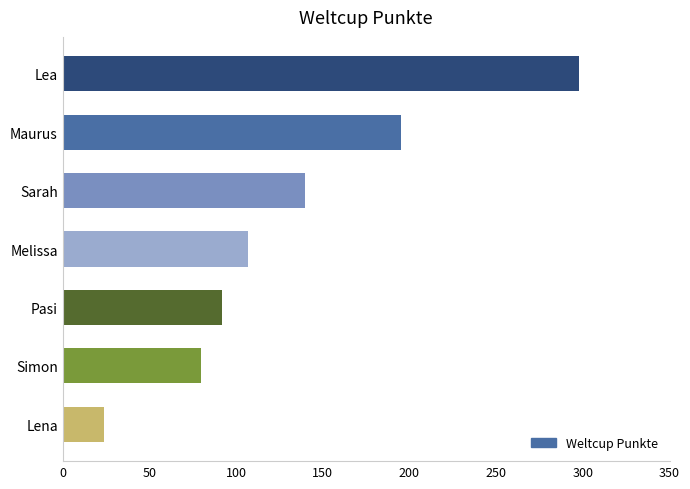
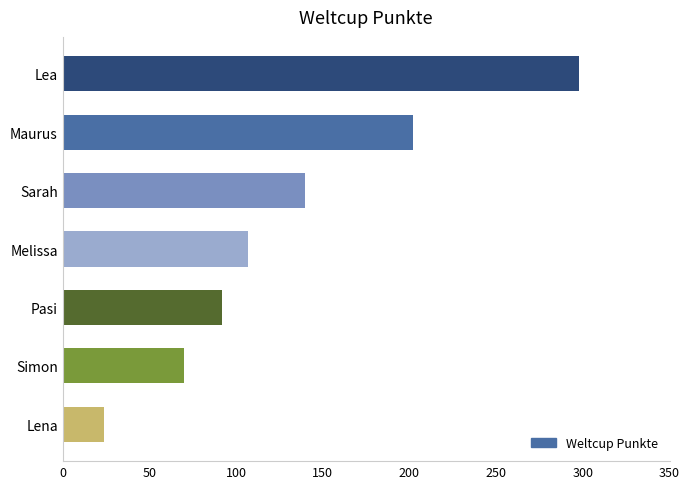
  {
    "Lea": 298,
-   "Maurus": 195,
+   "Maurus": 202,
    "Sarah": 140,
    "Melissa": 107,
    "Pasi": 92,
-   "Simon": 80,
+   "Simon": 70,
    "Lena": 24
  }
